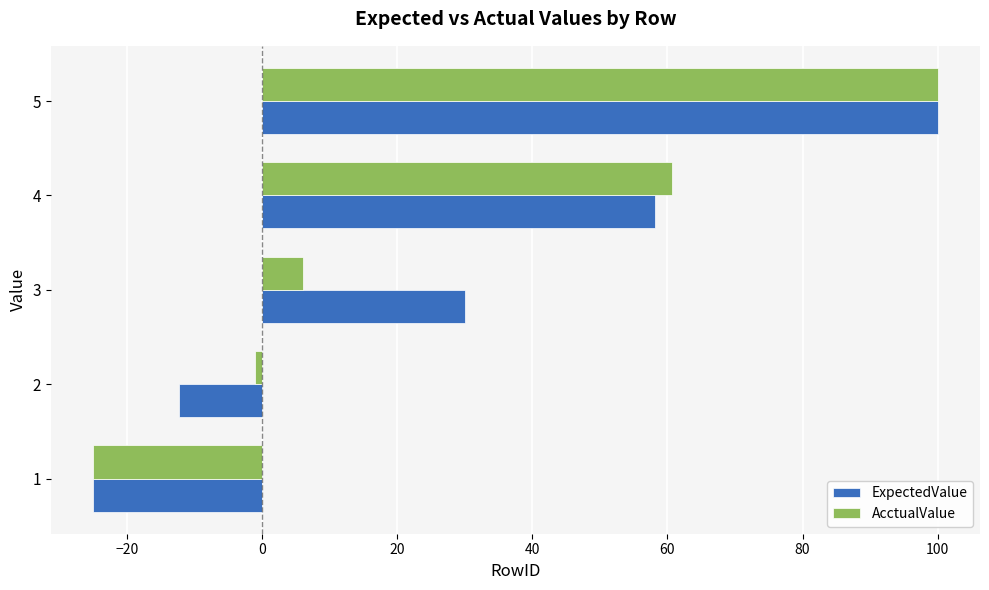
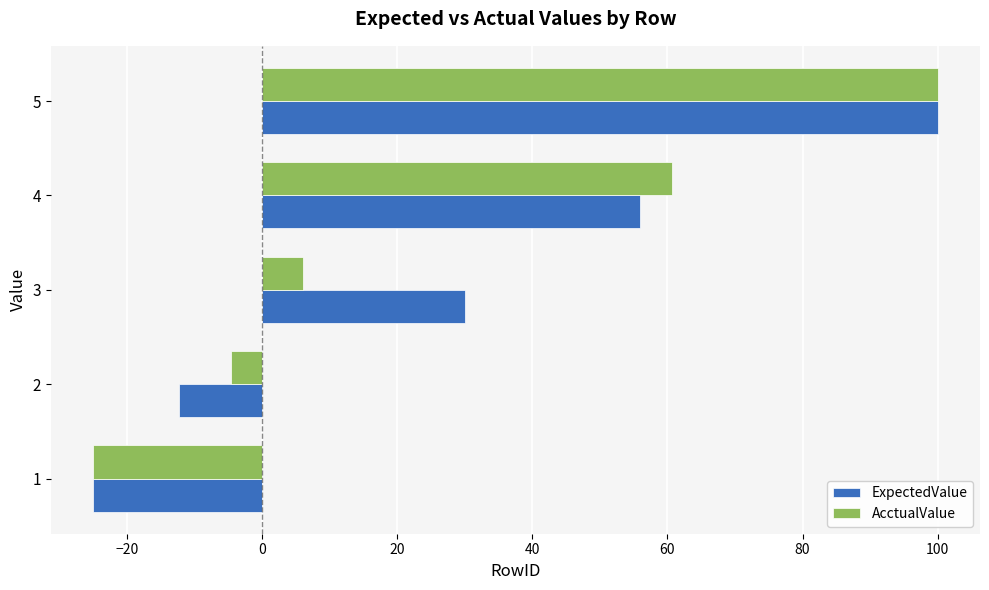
  {
    "ExpectedValue": {
      "5": 100,
-     "4": 58,
+     "4": 56,
      "3": 30,
      "2": -12,
      "1": -25
    },
    "AcctualValue": {
      "5": 100,
      "4": 61,
      "3": 6,
-     "2": -1,
+     "2": -5,
      "1": -25
    }
  }
